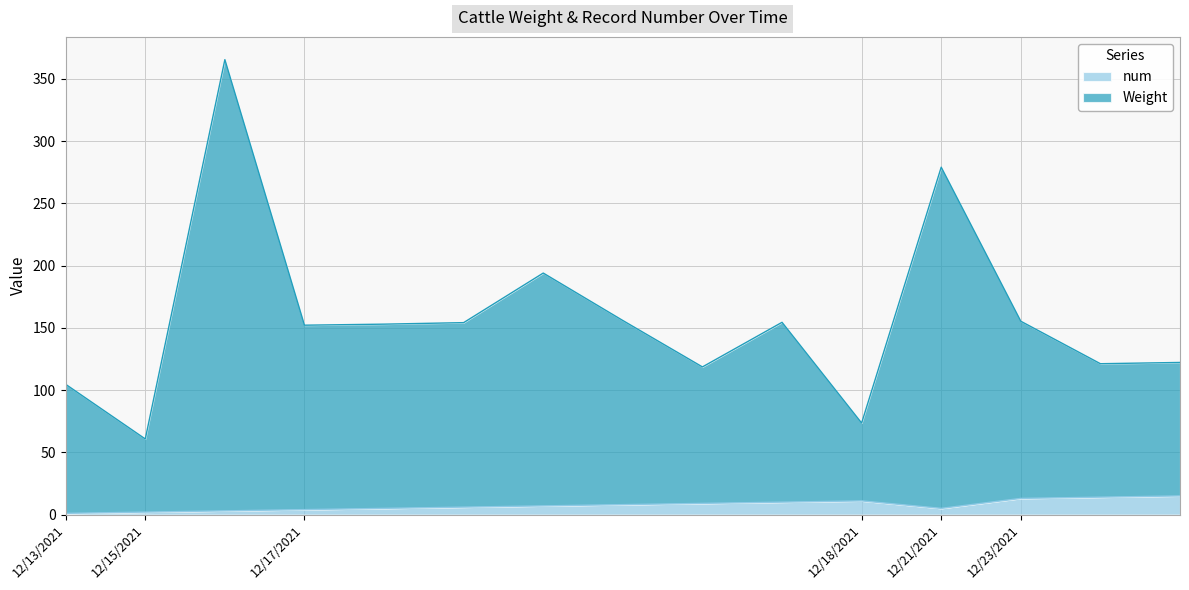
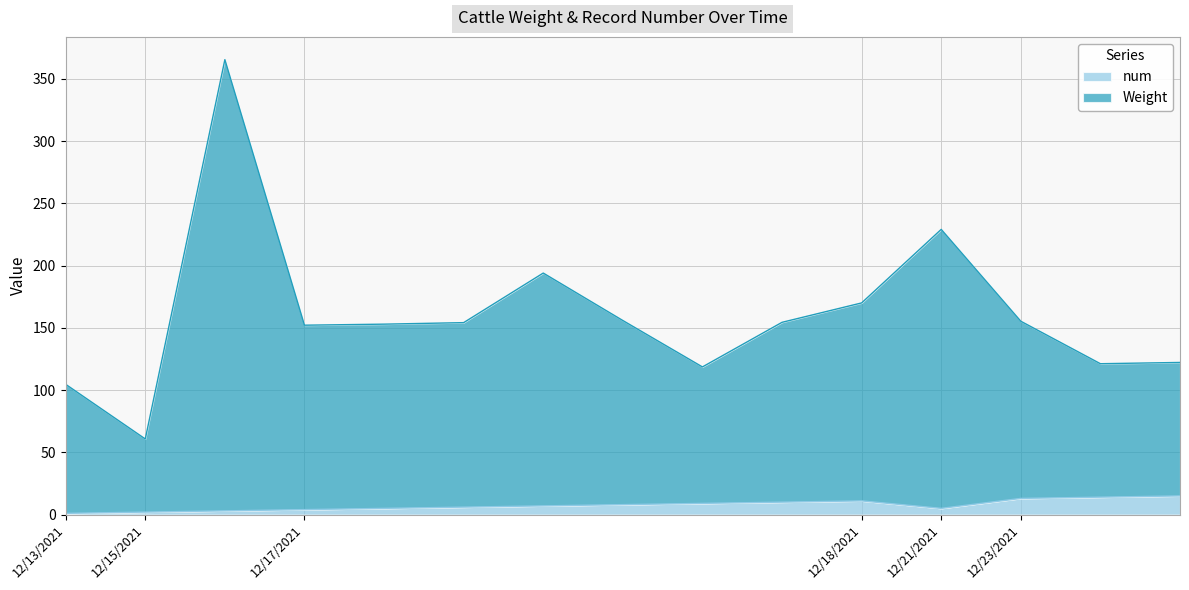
  {
    "num": {
      "12/13/2021": 1,
      "12/18/2021": 11,
      "12/21/2021": 5
    },
    "Weight": {
      "12/13/2021": 104,
-     "12/18/2021": 63,
-     "12/21/2021": 274
+     "12/18/2021": 159,
+     "12/21/2021": 224
    }
  }
